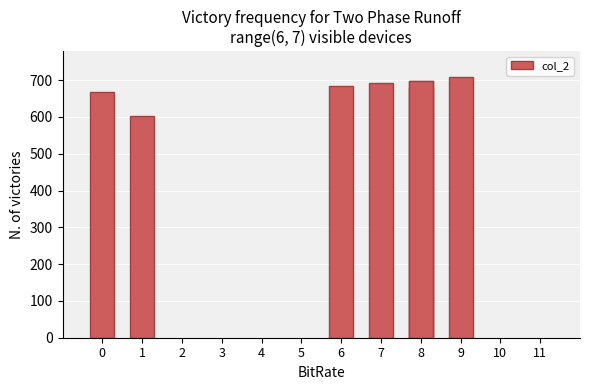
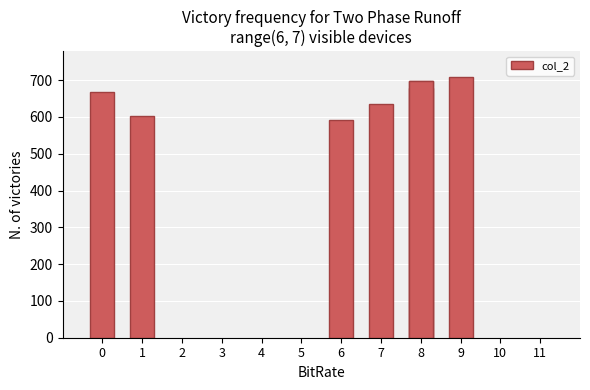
  {
    "0": 670,
    "1": 600,
-   "6": 680,
-   "7": 690,
+   "6": 590,
+   "7": 640,
    "9": 710
  }
